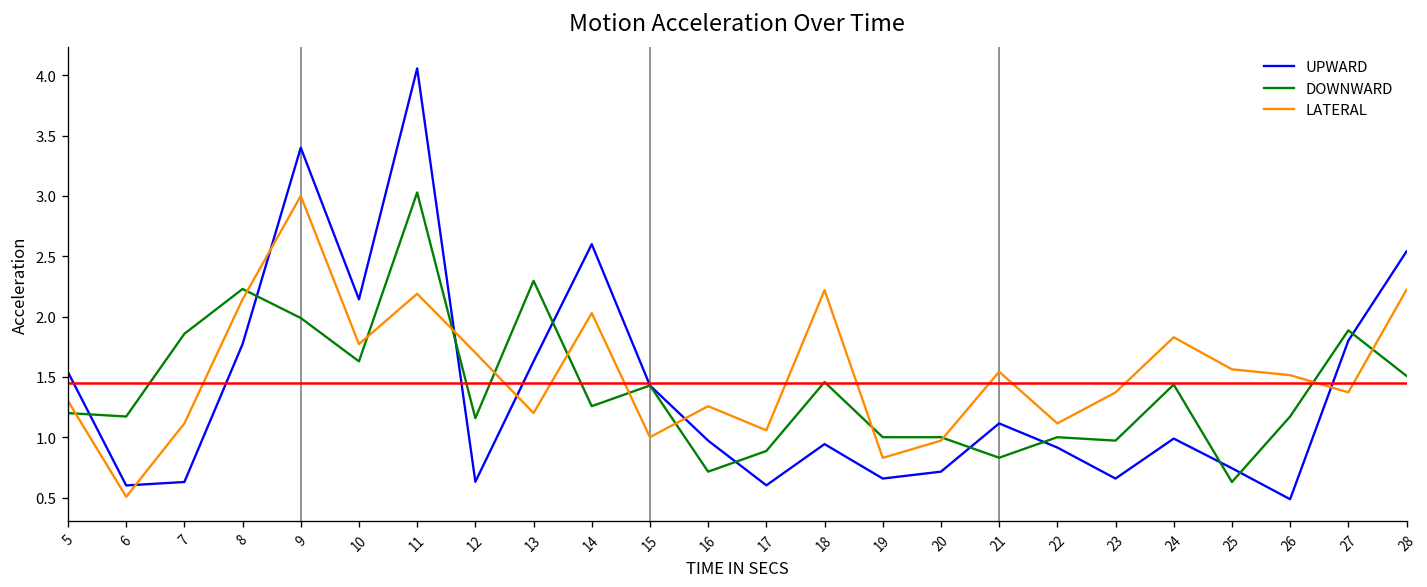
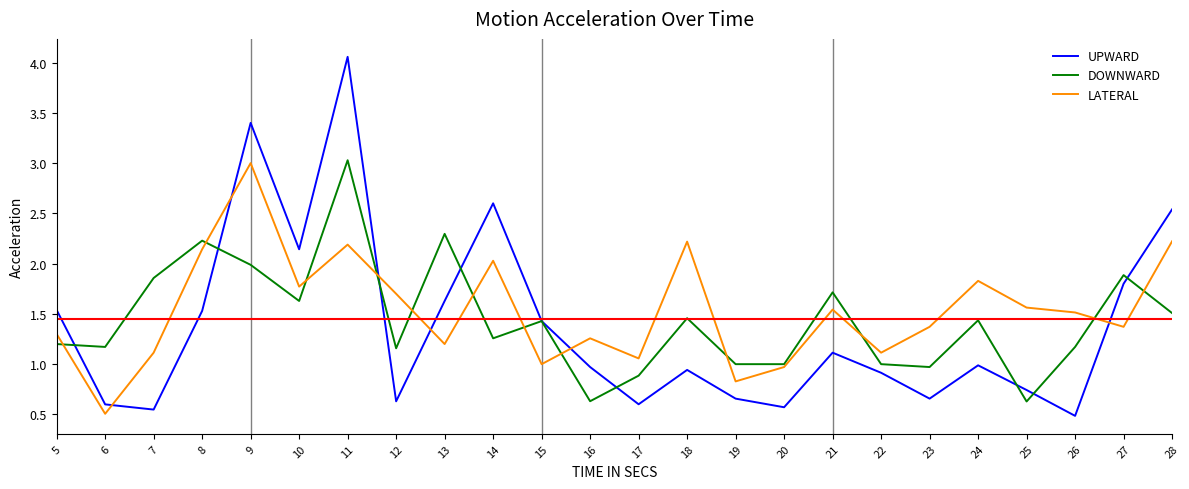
  {
    "UPWARD": {
      "5": 1.54,
      "6": 0.60,
-     "7": 0.63,
-     "8": 1.77,
+     "7": 0.55,
+     "8": 1.53,
      "9": 3.40,
      "10": 2.14,
      "11": 4.06,
      "12": 0.63,
      "13": 1.63,
      "14": 2.60,
      "16": 0.97,
      "17": 0.60,
      "18": 0.94,
      "19": 0.66,
-     "20": 0.71,
+     "20": 0.57,
      "21": 1.11,
      "22": 0.91,
      "23": 0.66,
      "24": 0.99,
      "25": 0.74,
      "26": 0.49,
      "27": 1.80,
      "28": 2.54
    },
    "DOWNWARD": {
      "5": 1.20,
      "6": 1.17,
      "7": 1.86,
      "8": 2.23,
      "9": 1.99,
      "10": 1.63,
      "11": 3.03,
      "12": 1.16,
      "13": 2.30,
      "14": 1.26,
-     "16": 0.71,
+     "16": 0.63,
      "17": 0.89,
      "18": 1.46,
      "19": 1.00,
      "20": 1.00,
-     "21": 0.83,
+     "21": 1.71,
      "22": 1.00,
      "23": 0.97,
      "24": 1.44,
      "25": 0.63,
      "26": 1.17,
      "27": 1.89,
      "28": 1.51
    },
    "LATERAL": {
      "5": 1.30,
      "6": 0.51,
      "7": 1.11,
      "8": 2.14,
      "9": 3.00,
      "10": 1.77,
      "11": 2.19,
      "12": 1.70,
      "13": 1.20,
      "14": 2.03,
      "15": 1.00,
      "16": 1.26,
      "17": 1.06,
      "18": 2.22,
      "19": 0.83,
      "20": 0.97,
      "21": 1.54,
      "22": 1.11,
      "23": 1.37,
      "24": 1.83,
      "25": 1.56,
      "26": 1.51,
      "27": 1.37,
      "28": 2.22
    }
  }
